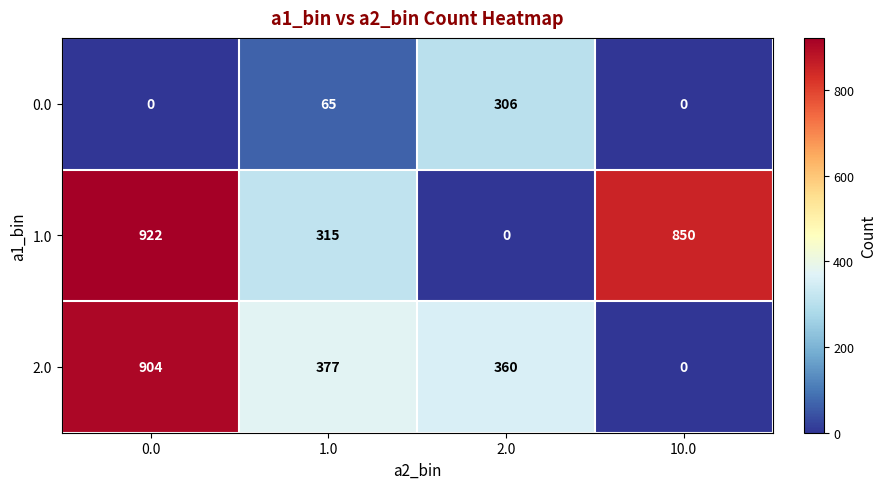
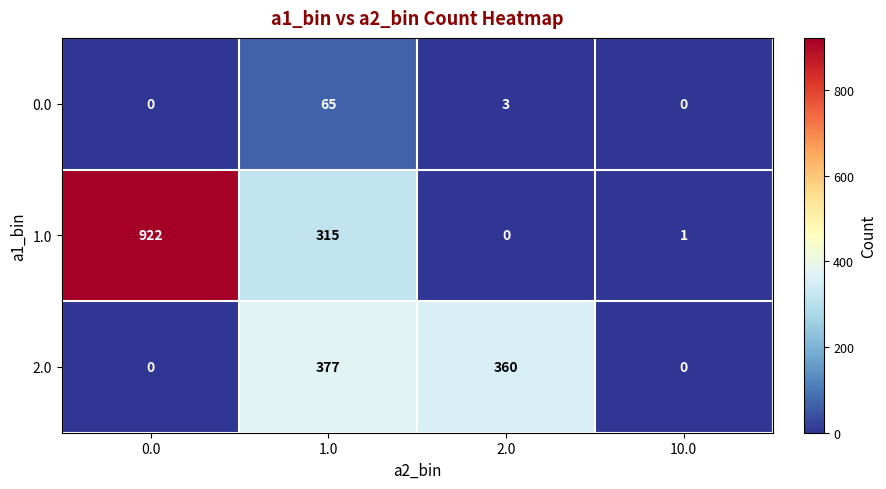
  {
    "0.0": {
      "0.0": 0,
      "1.0": 65,
-     "2.0": 306,
+     "2.0": 3,
      "10.0": 0
    },
    "1.0": {
      "0.0": 922,
      "1.0": 315,
      "2.0": 0,
-     "10.0": 850
+     "10.0": 1
    },
    "2.0": {
-     "0.0": 904,
+     "0.0": 0,
      "1.0": 377,
      "2.0": 360,
      "10.0": 0
    }
  }
